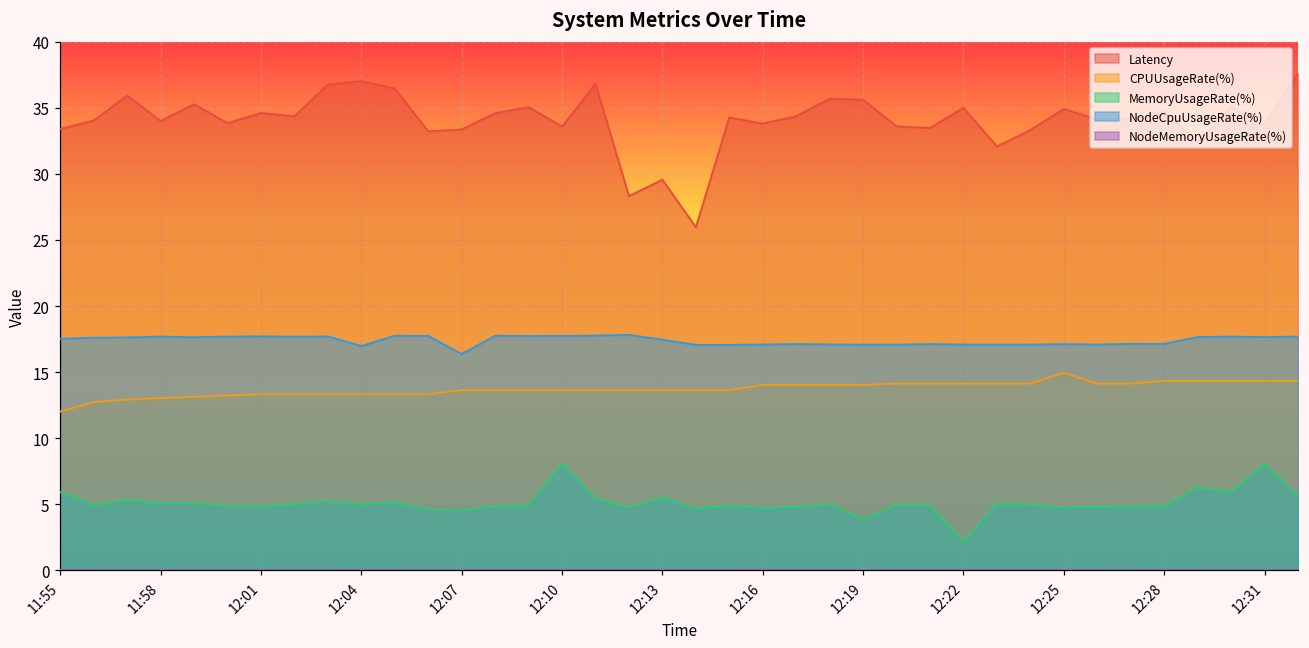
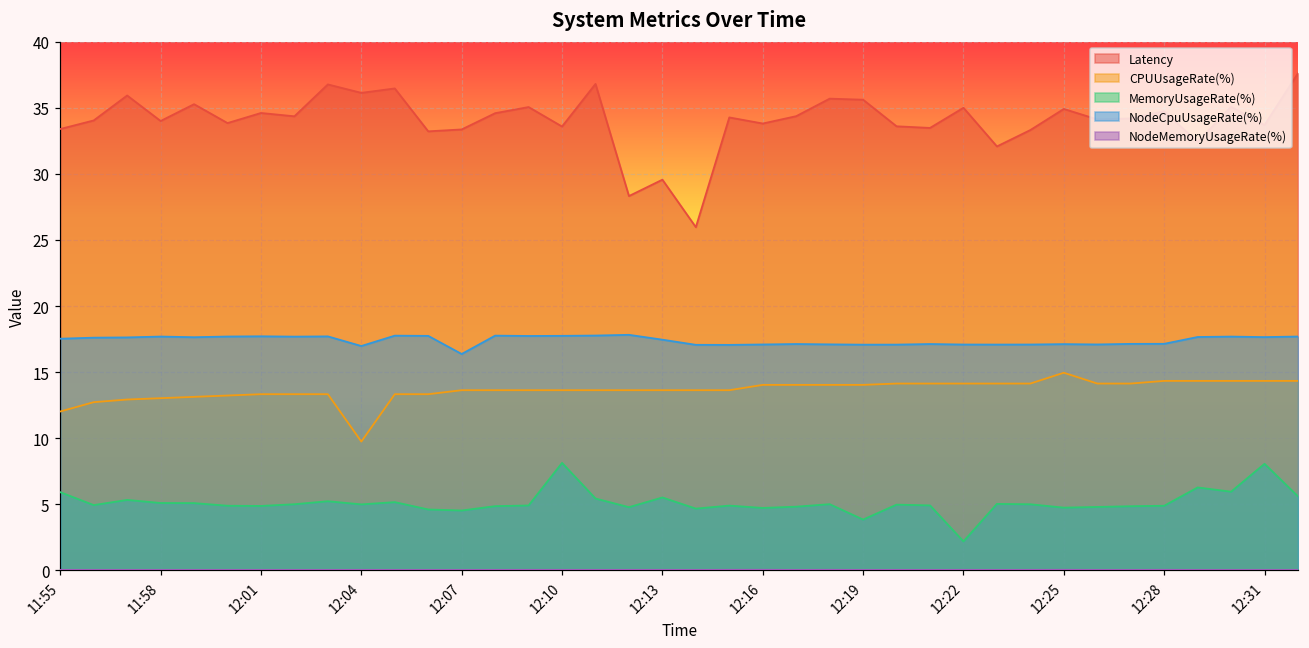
  {
    "Latency": {
      "11:55": 33.4,
      "11:58": 34.0,
      "12:01": 34.6,
-     "12:04": 37.0,
+     "12:04": 36.1,
      "12:07": 33.4,
      "12:10": 33.6,
      "12:13": 29.6,
      "12:16": 33.8,
      "12:19": 35.6,
      "12:22": 35.0,
      "12:25": 34.9
    },
    "CPUUsageRate(%)": {
      "11:55": 12.0,
      "11:58": 13.0,
      "12:01": 13.3,
-     "12:04": 13.3,
+     "12:04": 9.7,
      "12:07": 13.6,
      "12:10": 13.6,
      "12:13": 13.6,
      "12:16": 14.0,
      "12:19": 14.0,
      "12:22": 14.1,
      "12:25": 15.0,
      "12:28": 14.3,
      "12:31": 14.3
    },
    "MemoryUsageRate(%)": {
      "11:55": 5.9,
      "11:58": 5.1,
      "12:01": 4.9,
      "12:04": 5.0,
      "12:07": 4.5,
      "12:10": 8.1,
      "12:13": 5.5,
      "12:16": 4.7,
      "12:19": 3.8,
      "12:22": 2.2,
      "12:25": 4.7,
      "12:28": 4.9,
      "12:31": 8.1
    },
    "NodeCpuUsageRate(%)": {
      "11:55": 17.5,
      "11:58": 17.7,
      "12:01": 17.7,
      "12:04": 17.0,
      "12:07": 16.4,
      "12:10": 17.7,
      "12:13": 17.5,
      "12:16": 17.1,
      "12:19": 17.1,
      "12:22": 17.1,
      "12:25": 17.1,
      "12:28": 17.1,
      "12:31": 17.6
    },
    "NodeMemoryUsageRate(%)": {
      "11:55": 0.0,
      "11:58": 0.0,
      "12:01": 0.0,
      "12:04": 0.0,
      "12:07": 0.0,
      "12:10": 0.0,
      "12:13": 0.0,
      "12:16": 0.0,
      "12:19": 0.0,
      "12:22": 0.0,
      "12:25": 0.0,
      "12:28": 0.0,
      "12:31": 0.0
    }
  }
